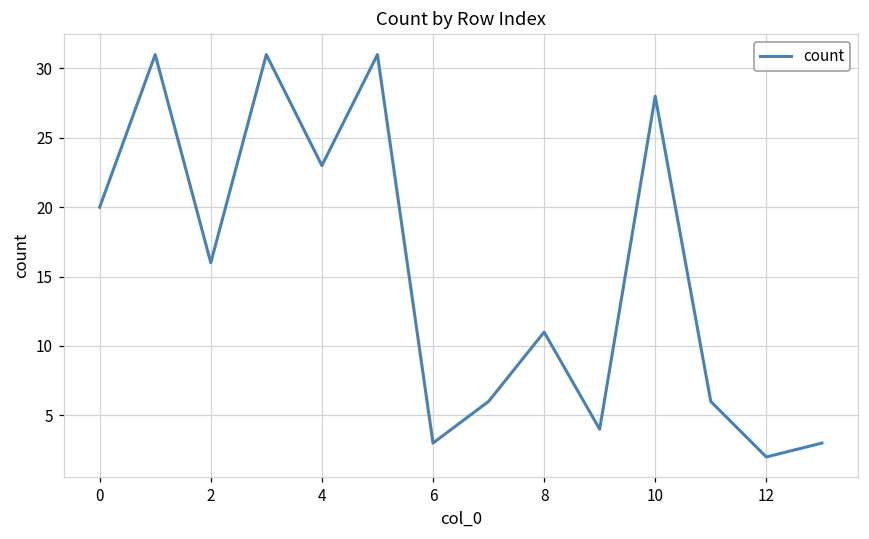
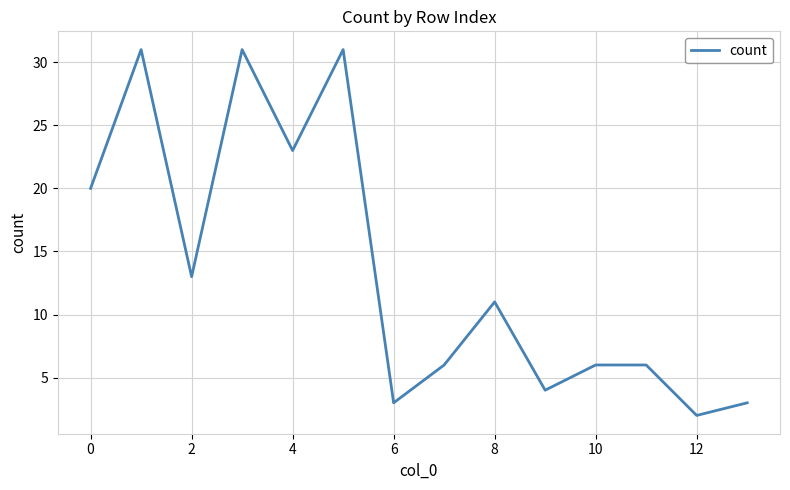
  {
    "0": 20,
-   "2": 16,
+   "2": 13,
    "4": 23,
    "6": 3,
    "8": 11,
-   "10": 28,
+   "10": 6,
    "12": 2
  }
